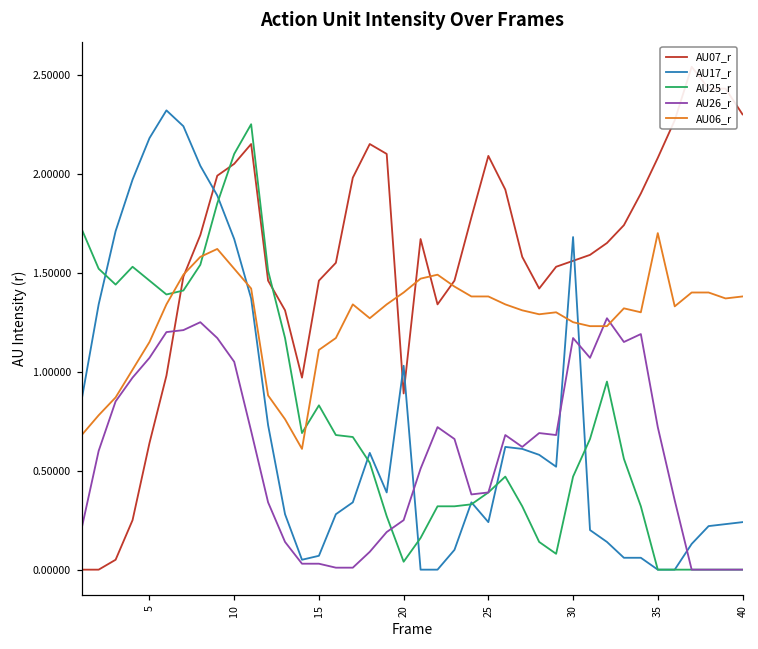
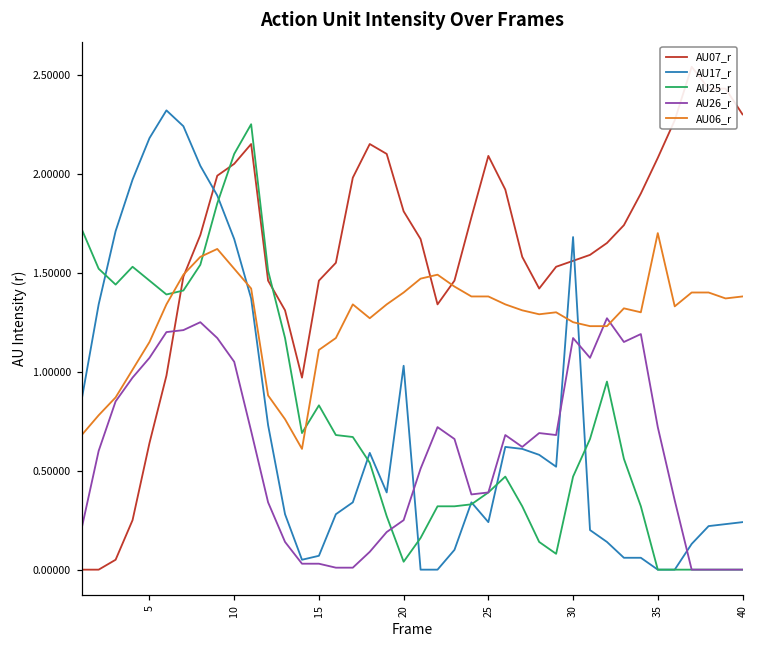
  {
    "AU07_r": {
      "5": 0.64,
      "10": 2.05,
      "15": 1.46,
-     "20": 0.89,
+     "20": 1.81,
      "25": 2.09,
      "30": 1.56,
      "35": 2.08,
      "40": 2.30
    },
    "AU17_r": {
      "5": 2.18,
      "10": 1.67,
      "15": 0.07,
      "20": 1.03,
      "25": 0.24,
      "30": 1.68,
      "40": 0.24
    },
    "AU25_r": {
      "5": 1.46,
      "10": 2.10,
      "15": 0.83,
      "20": 0.04,
      "30": 0.47
    },
    "AU26_r": {
      "5": 1.07,
      "10": 1.05,
      "15": 0.03,
      "20": 0.25,
      "30": 1.17,
      "35": 0.72
    },
    "AU06_r": {
      "5": 1.15,
      "10": 1.52,
      "15": 1.11,
      "20": 1.40,
      "25": 1.38,
      "30": 1.25,
      "35": 1.70,
      "40": 1.38
    }
  }
